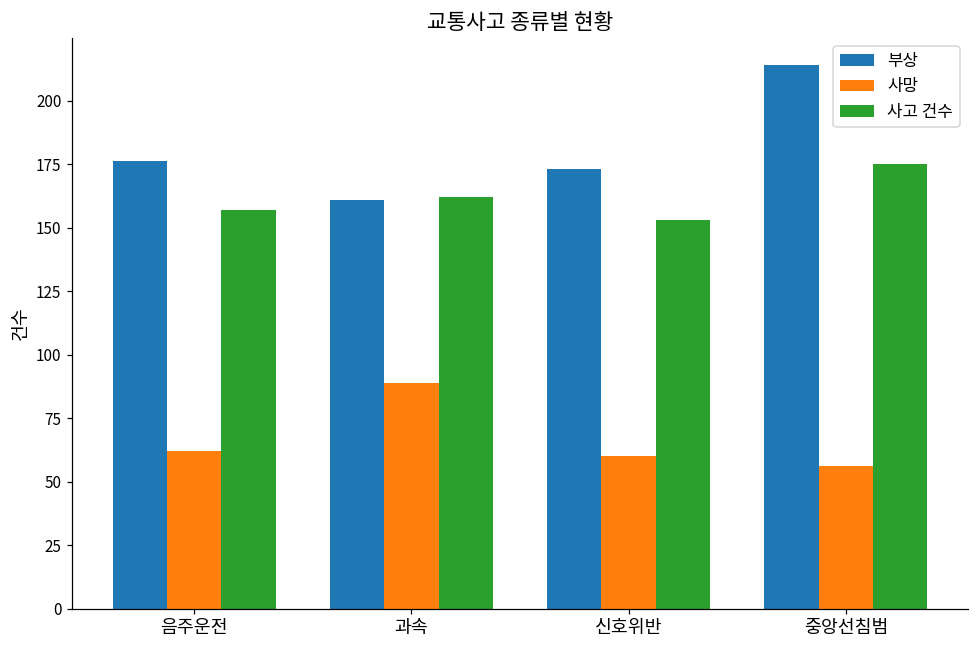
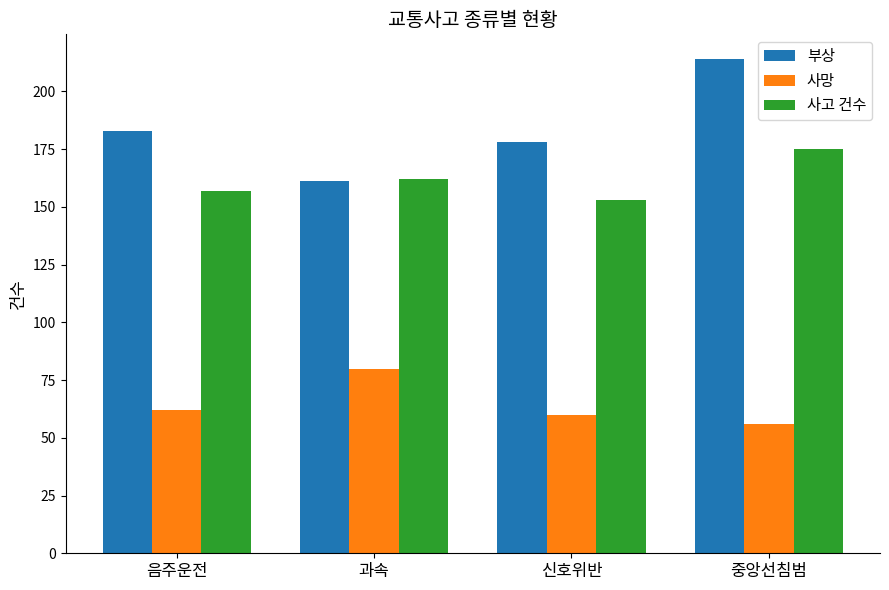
  {
    "부상": {
-     "음주운전": 176,
+     "음주운전": 183,
      "과속": 161,
-     "신호위반": 173,
+     "신호위반": 178,
      "중앙선침범": 214
    },
    "사망": {
      "음주운전": 62,
-     "과속": 89,
+     "과속": 80,
      "신호위반": 60,
      "중앙선침범": 56
    },
    "사고 건수": {
      "음주운전": 157,
      "과속": 162,
      "신호위반": 153,
      "중앙선침범": 175
    }
  }
